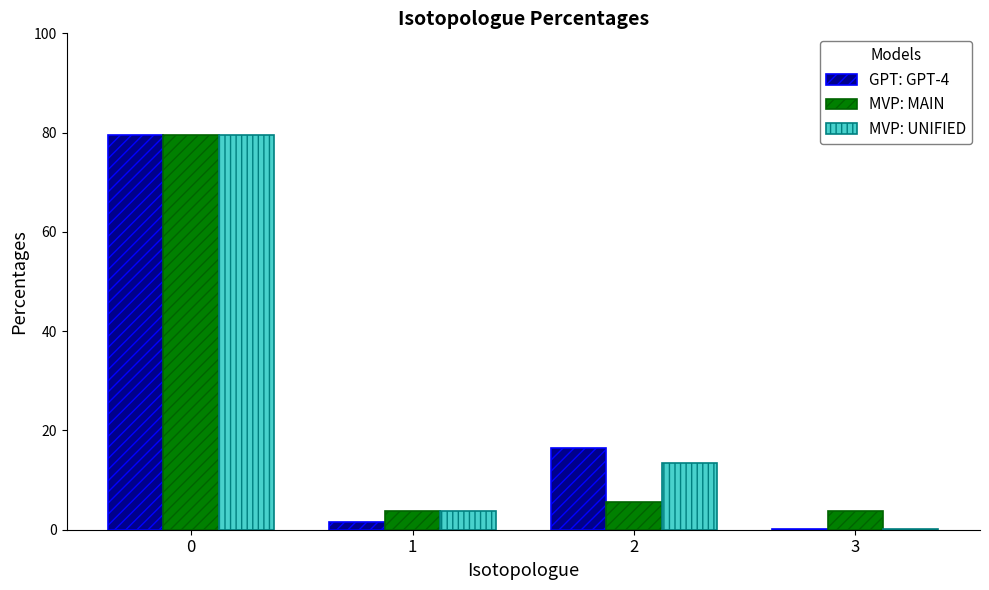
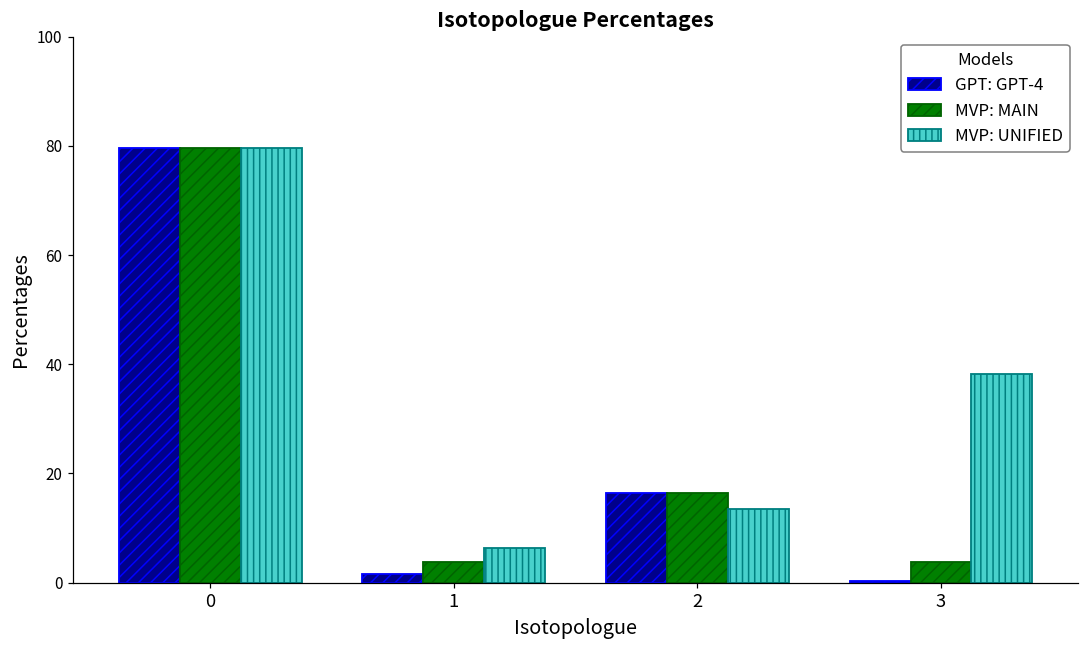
  {
    "GPT: GPT-4": {
      "0": 80,
      "1": 2,
      "2": 16
    },
    "MVP: MAIN": {
      "0": 80,
      "1": 4,
-     "2": 6,
+     "2": 16,
      "3": 4
    },
    "MVP: UNIFIED": {
      "0": 80,
-     "1": 4,
+     "1": 6,
      "2": 13,
-     "3": 0
+     "3": 38
    }
  }
